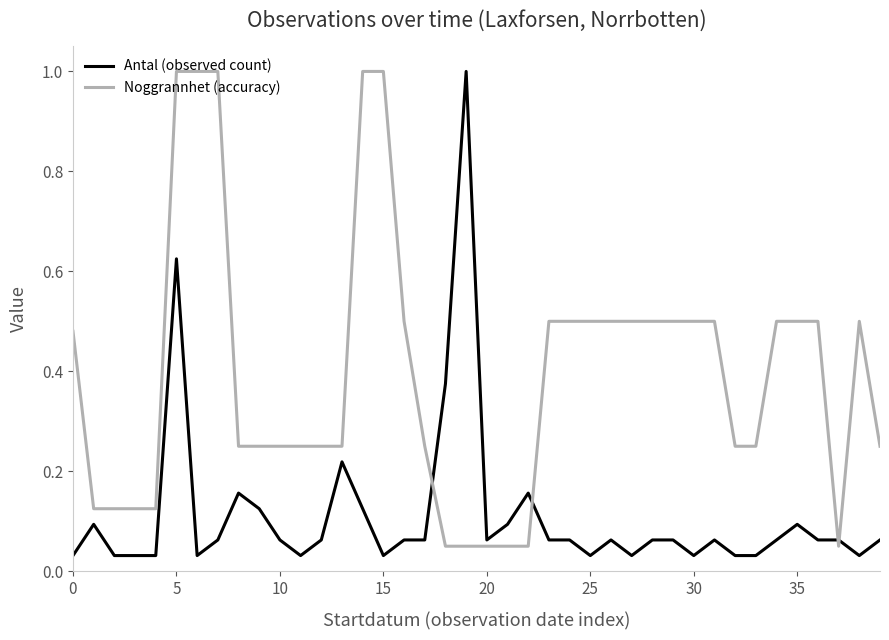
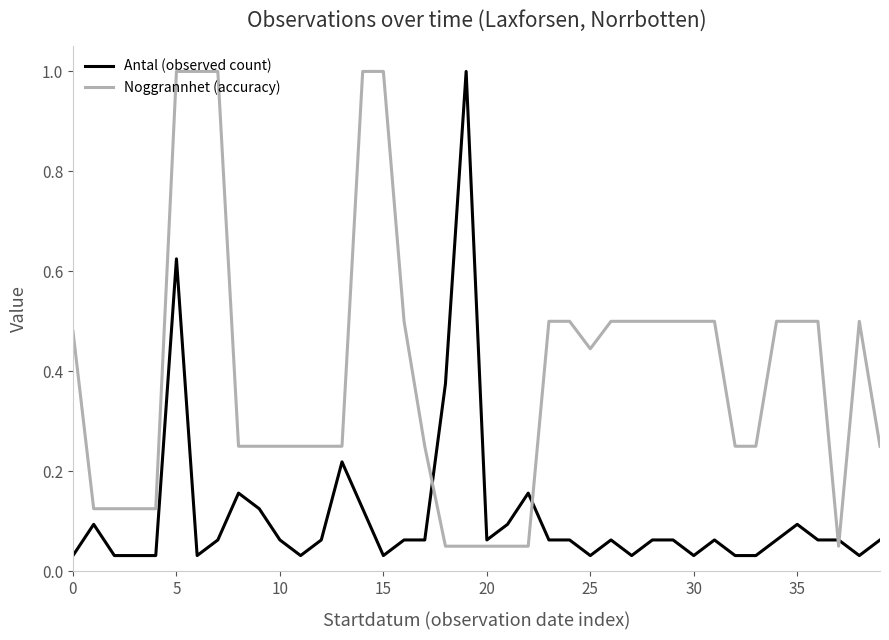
  {
    "Antal (observed count)": {
      "0": 0.03,
      "5": 0.63,
      "10": 0.06,
      "15": 0.03,
      "20": 0.06,
      "25": 0.03,
      "30": 0.03,
      "35": 0.09
    },
    "Noggrannhet (accuracy)": {
      "0": 0.48,
      "5": 1.00,
      "10": 0.25,
      "15": 1.00,
      "20": 0.05,
-     "25": 0.50,
+     "25": 0.45,
      "30": 0.50,
      "35": 0.50
    }
  }
